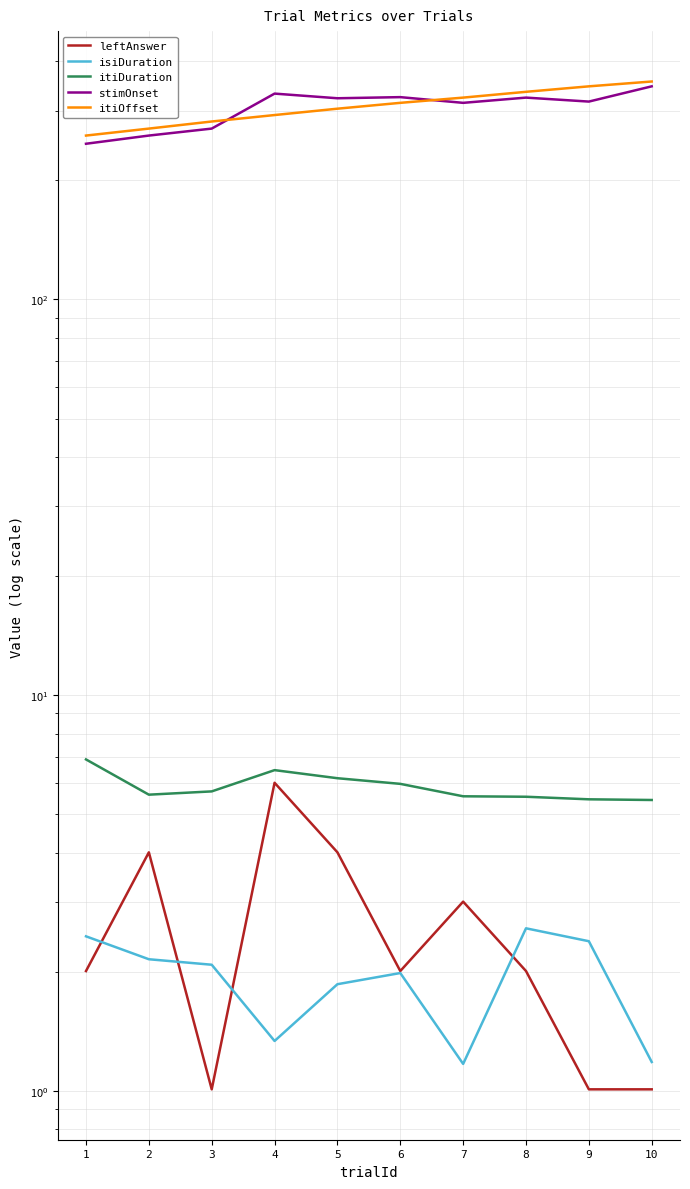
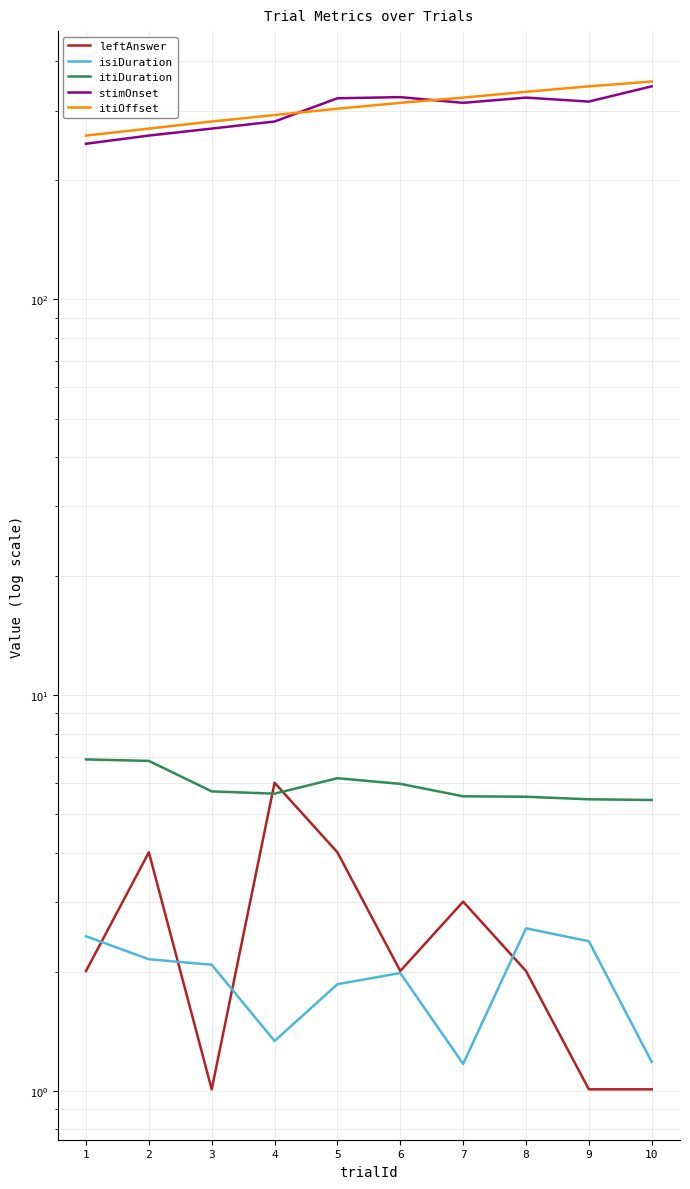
  {
    "leftAnswer": {
      "1": 2.0,
      "2": 4.0,
      "3": 1.0,
      "4": 6.0,
      "5": 4.0,
      "7": 3.0,
      "8": 2.0,
      "9": 1.0,
      "10": 1.0
    },
    "isiDuration": {
      "1": 2.5,
      "2": 2.2,
      "3": 2.1,
      "4": 1.34,
      "5": 1.9,
      "7": 1.17,
      "8": 2.6,
      "9": 2.4,
      "10": 1.2
    },
    "itiDuration": {
      "1": 6.9,
-     "2": 5.6,
+     "2": 6.8,
      "3": 5.7,
-     "4": 6.5,
+     "4": 5.6,
      "5": 6.2,
      "6": 6.0,
      "7": 5.6,
      "8": 5.5,
      "9": 5.5,
      "10": 5.4
    },
    "stimOnset": {
      "1": 250,
      "2": 260,
      "3": 270,
-     "4": 330,
+     "4": 280,
      "5": 320,
      "6": 320,
      "7": 310,
      "8": 320,
      "9": 320,
      "10": 350
    },
    "itiOffset": {
      "1": 260,
      "2": 270,
      "3": 280,
      "4": 290,
      "5": 300,
      "6": 310,
      "7": 320,
      "8": 330,
      "9": 350,
      "10": 360
    }
  }
